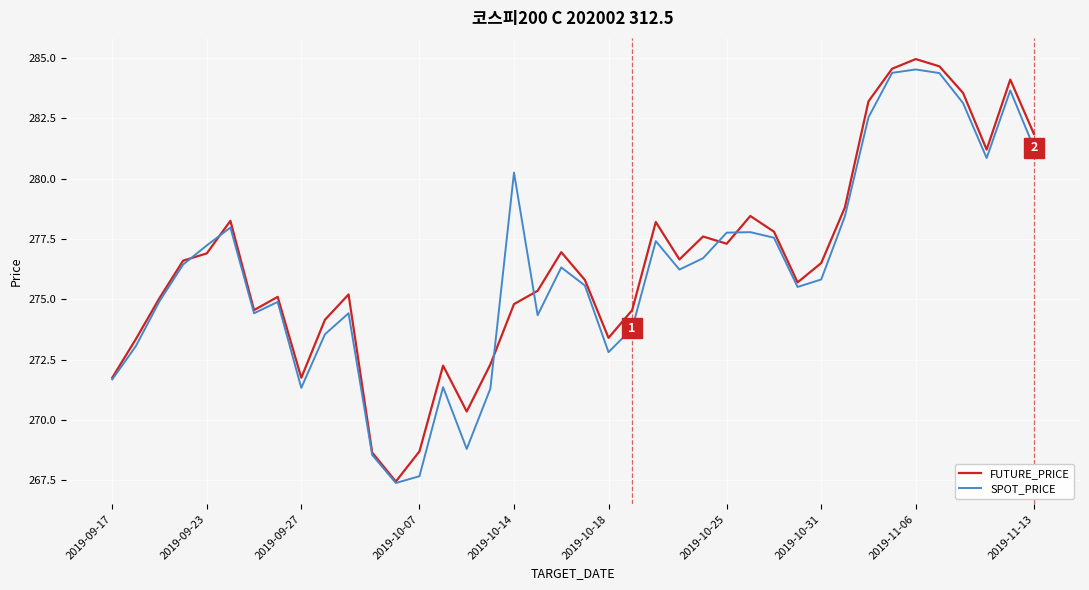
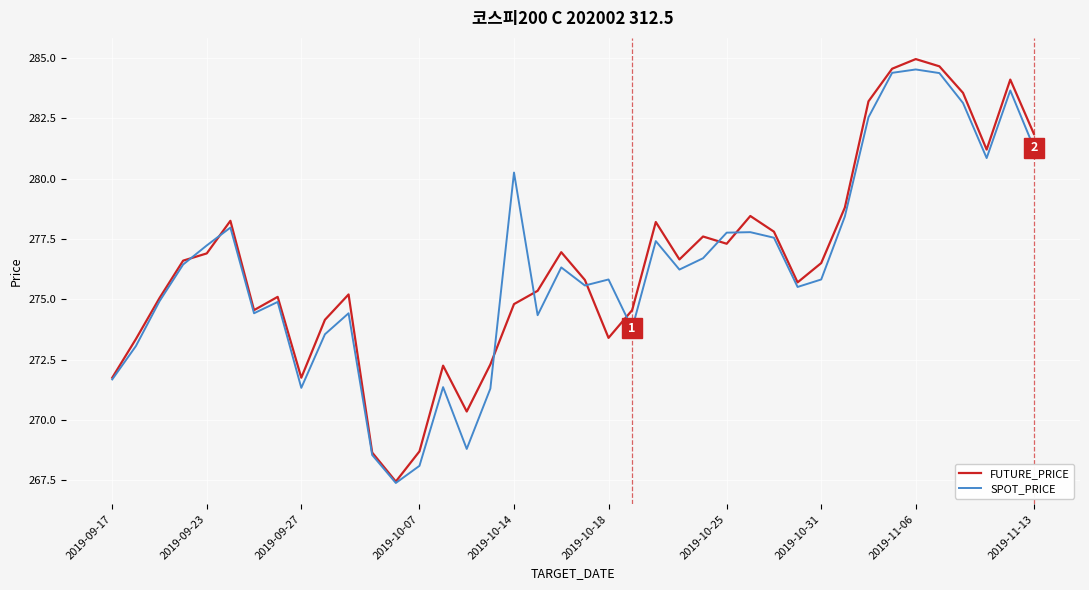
  {
    "SPOT_PRICE": {
      "2019-09-23": 277.2,
      "2019-09-27": 271.3,
-     "2019-10-07": 267.7,
+     "2019-10-07": 268.1,
      "2019-10-14": 280.3,
-     "2019-10-18": 272.8,
+     "2019-10-18": 275.8,
      "2019-10-25": 277.8,
      "2019-10-31": 275.8,
      "2019-11-06": 284.5
    }
  }
